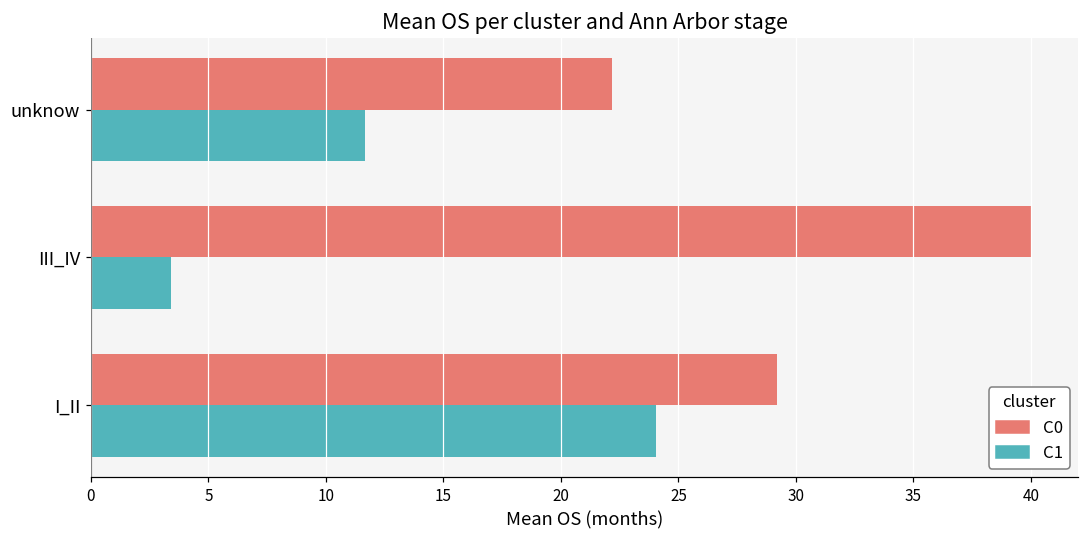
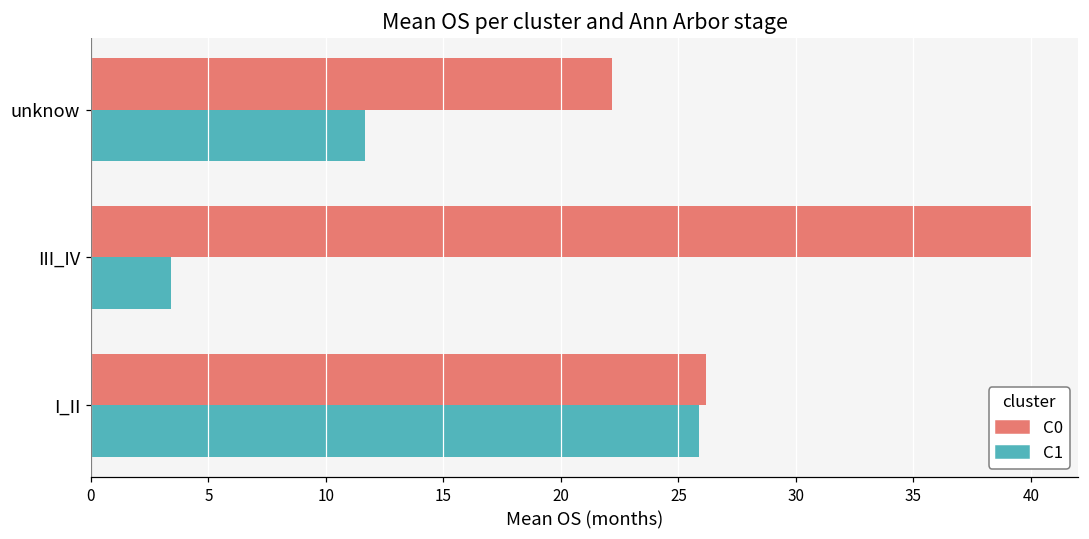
  {
    "C0": {
      "unknow": 22.2,
      "III_IV": 40.0,
-     "I_II": 29.2
+     "I_II": 26.2
    },
    "C1": {
      "unknow": 11.7,
      "III_IV": 3.4,
-     "I_II": 24.1
+     "I_II": 25.9
    }
  }
